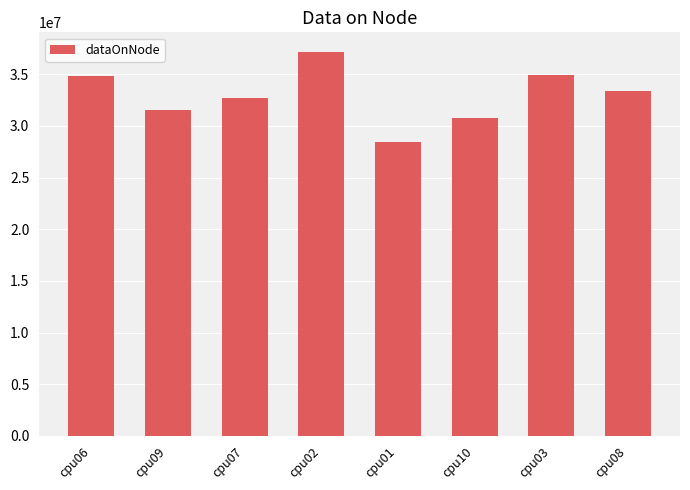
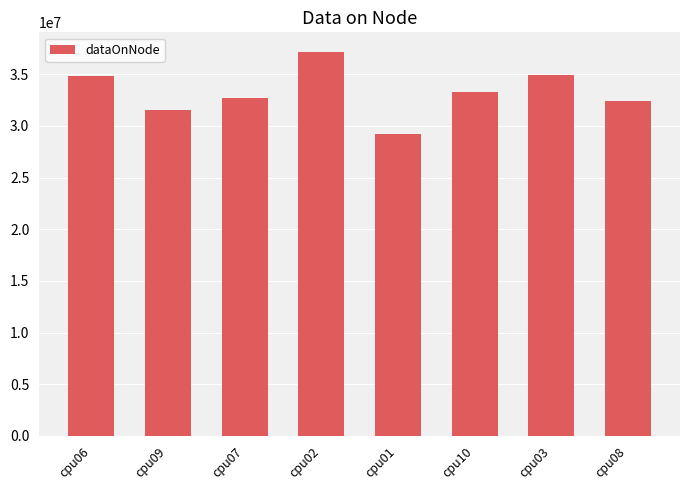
  {
    "cpu06": 34800000,
    "cpu09": 31500000,
    "cpu07": 32700000,
    "cpu02": 37200000,
-   "cpu01": 28400000,
-   "cpu10": 30800000,
+   "cpu01": 29200000,
+   "cpu10": 33200000,
    "cpu03": 34900000,
-   "cpu08": 33400000
+   "cpu08": 32400000
  }
